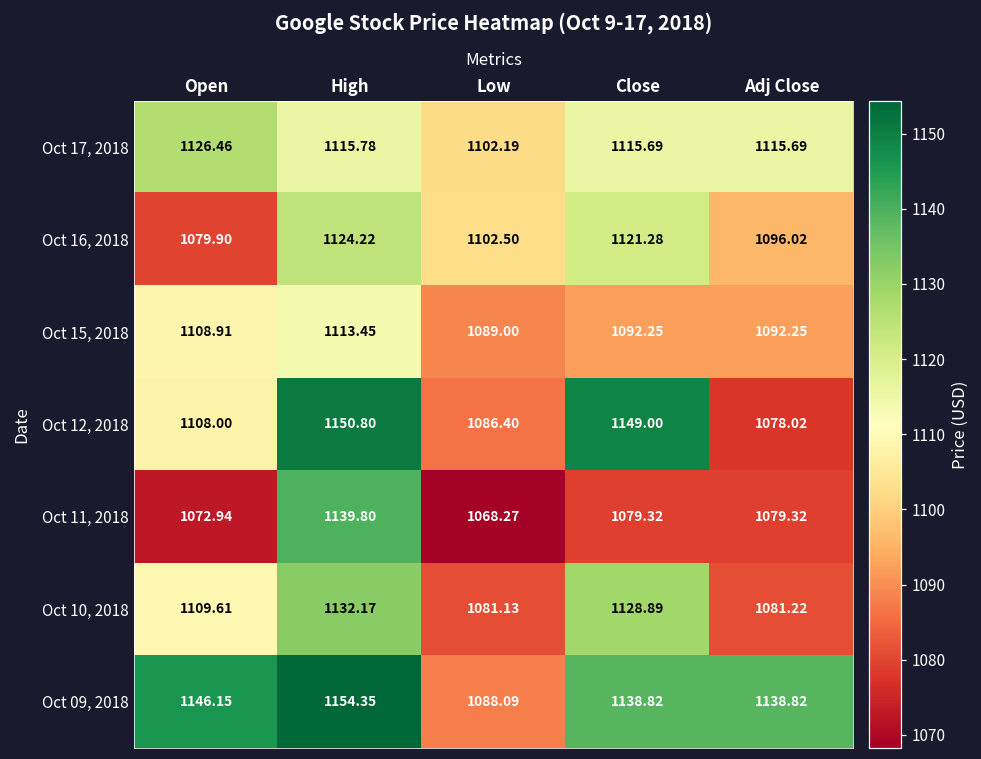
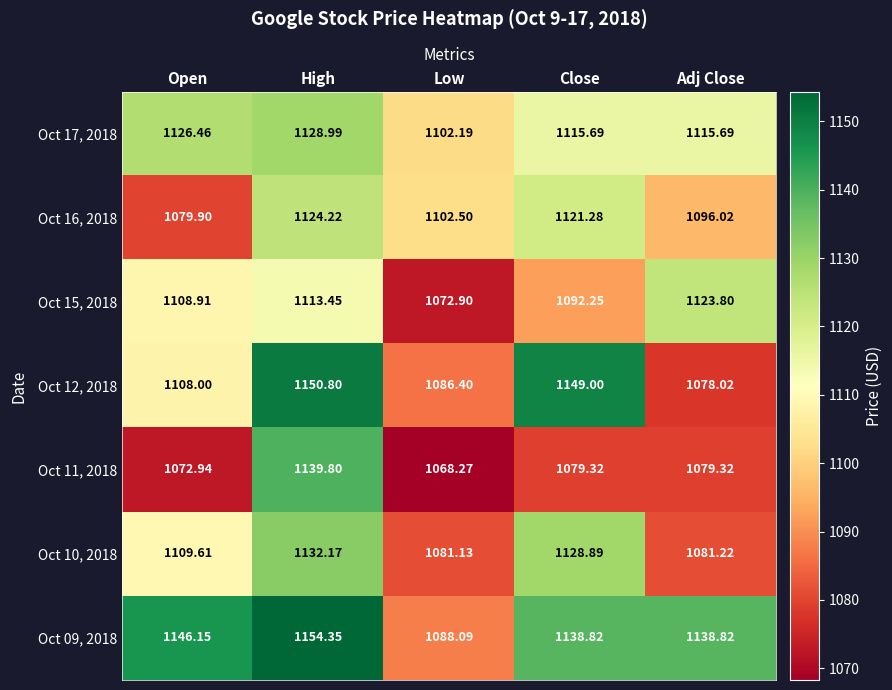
  {
    "Oct 17, 2018": {
      "Open": 1126.46,
-     "High": 1115.78,
+     "High": 1128.99,
      "Low": 1102.19,
      "Close": 1115.69,
      "Adj Close": 1115.69
    },
    "Oct 16, 2018": {
      "Open": 1079.90,
      "High": 1124.22,
      "Low": 1102.50,
      "Close": 1121.28,
      "Adj Close": 1096.02
    },
    "Oct 15, 2018": {
      "Open": 1108.91,
      "High": 1113.45,
-     "Low": 1089.00,
+     "Low": 1072.90,
      "Close": 1092.25,
-     "Adj Close": 1092.25
+     "Adj Close": 1123.80
    },
    "Oct 12, 2018": {
      "Open": 1108.00,
      "High": 1150.80,
      "Low": 1086.40,
      "Close": 1149.00,
      "Adj Close": 1078.02
    },
    "Oct 11, 2018": {
      "Open": 1072.94,
      "High": 1139.80,
      "Low": 1068.27,
      "Close": 1079.32,
      "Adj Close": 1079.32
    },
    "Oct 10, 2018": {
      "Open": 1109.61,
      "High": 1132.17,
      "Low": 1081.13,
      "Close": 1128.89,
      "Adj Close": 1081.22
    },
    "Oct 09, 2018": {
      "Open": 1146.15,
      "High": 1154.35,
      "Low": 1088.09,
      "Close": 1138.82,
      "Adj Close": 1138.82
    }
  }
